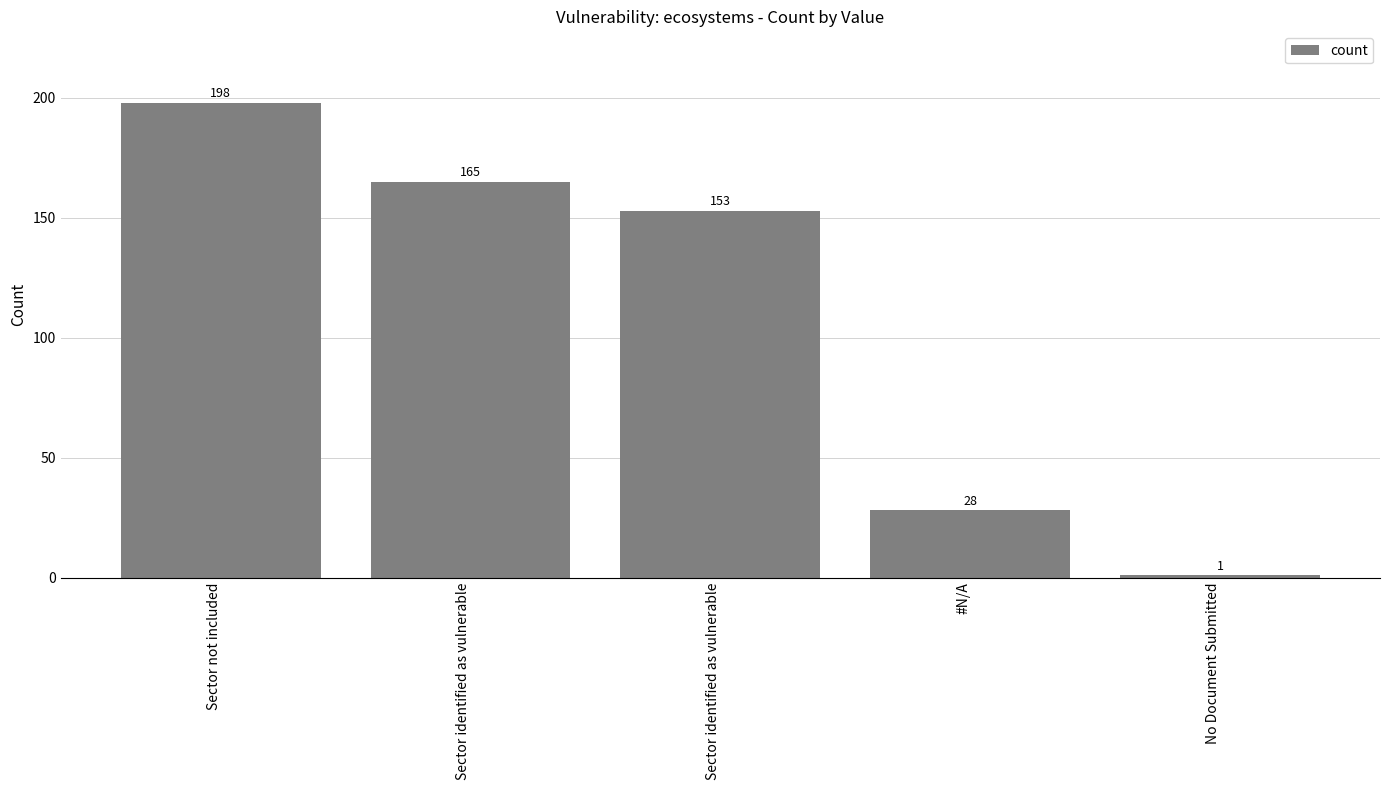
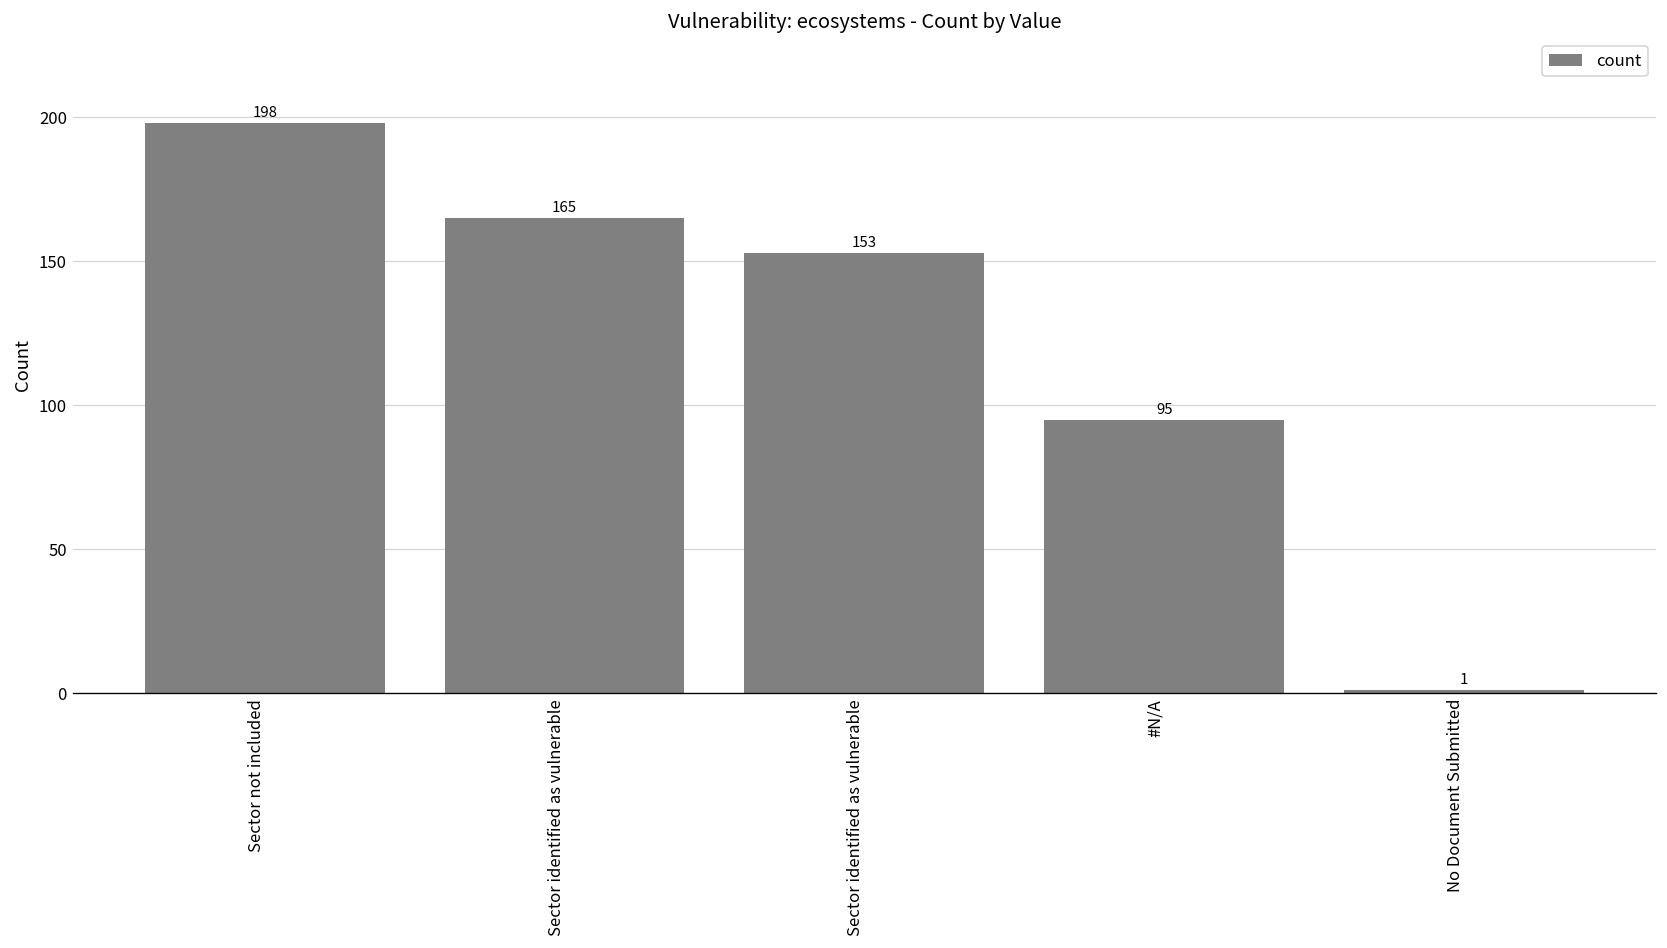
  {
    "Sector not included": 198,
-   "#N/A": 28,
+   "#N/A": 95,
    "No Document Submitted": 1
  }
